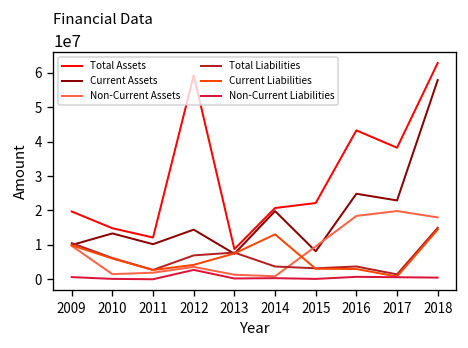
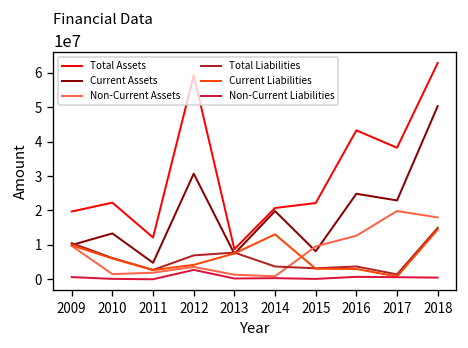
  {
    "Total Assets": {
      "2009": 20000000,
-     "2010": 15000000,
+     "2010": 22000000,
      "2011": 12000000,
      "2013": 9000000,
      "2014": 21000000,
      "2015": 22000000,
      "2016": 43000000,
      "2017": 38000000,
      "2018": 63000000
    },
    "Current Assets": {
      "2010": 13000000,
-     "2011": 10000000,
-     "2012": 14000000,
+     "2011": 5000000,
+     "2012": 31000000,
      "2014": 20000000,
      "2015": 8000000,
      "2016": 25000000,
      "2017": 23000000,
-     "2018": 58000000
+     "2018": 50000000
    },
    "Non-Current Assets": {
      "2010": 2000000,
      "2013": 1000000,
      "2015": 10000000,
-     "2016": 18000000,
+     "2016": 13000000,
      "2017": 20000000,
      "2018": 18000000
    },
    "Current Liabilities": {
      "2014": 13000000
    }
  }
